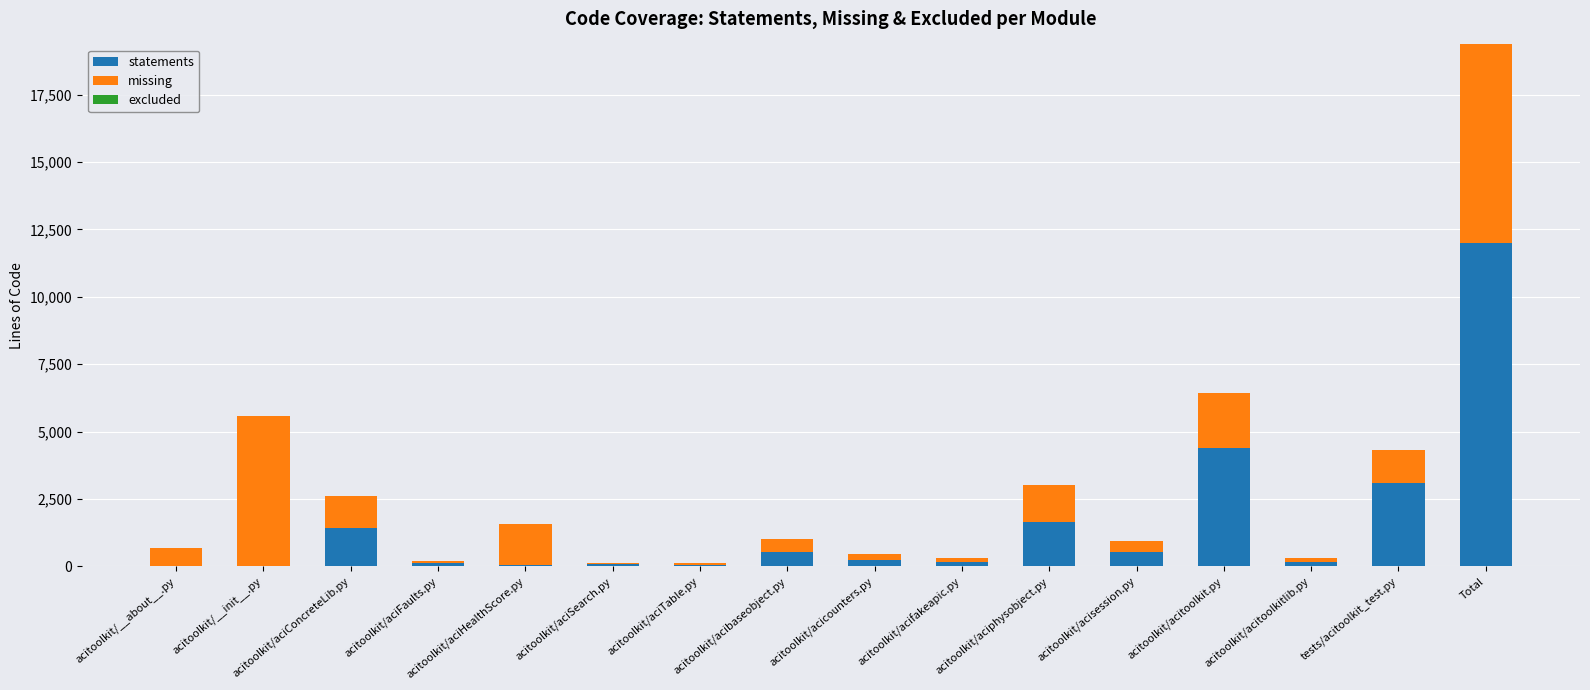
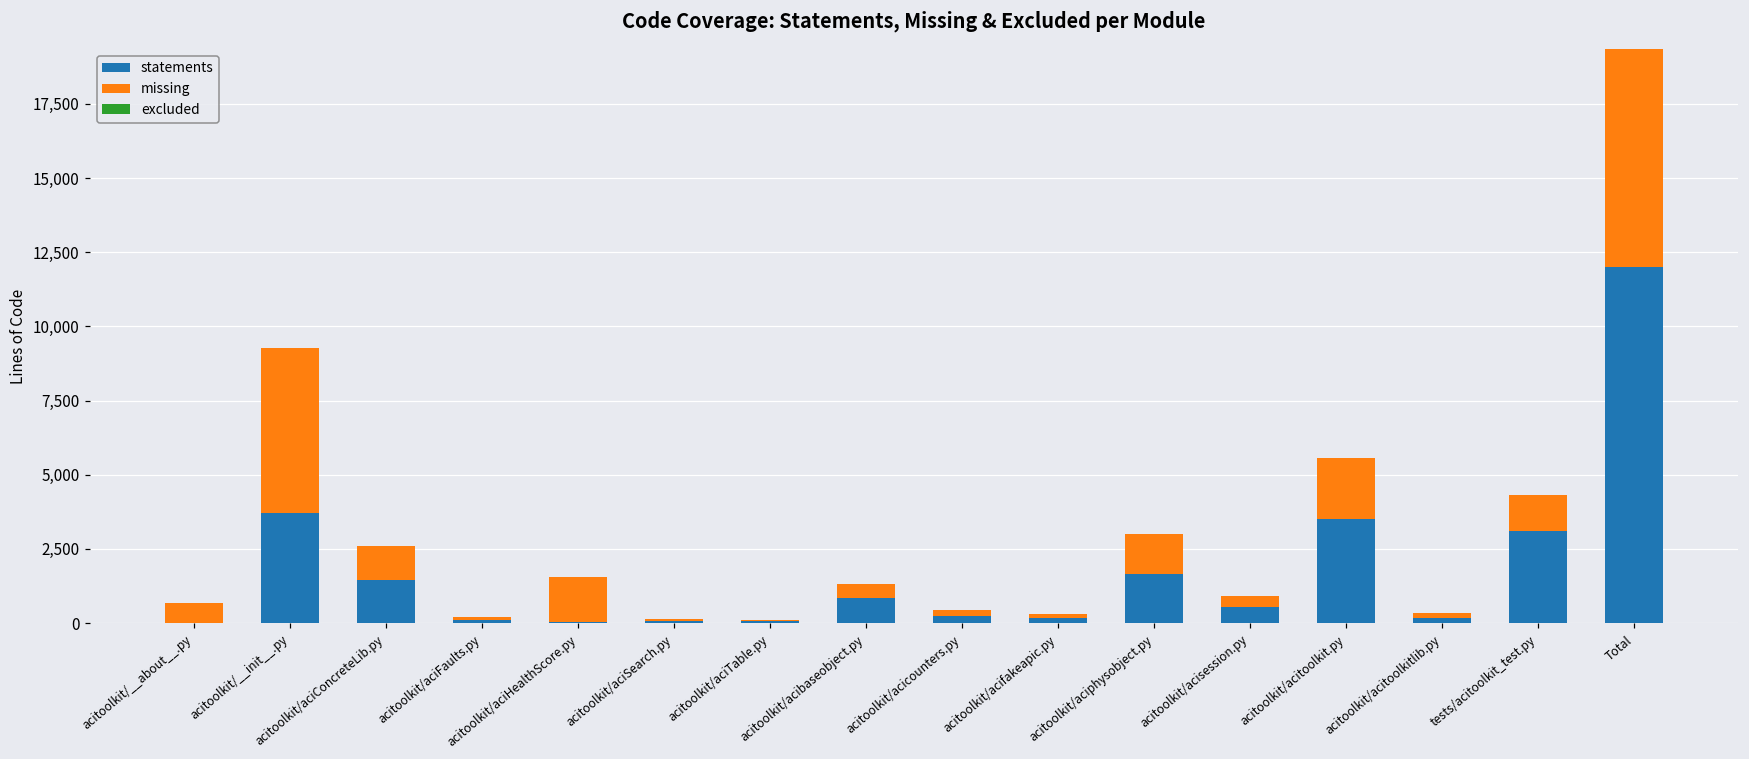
  {
    "statements": {
-     "acitoolkit/__init__.py": "0",
+     "acitoolkit/__init__.py": "3,700",
      "acitoolkit/aciConcreteLib.py": "1,400",
      "acitoolkit/aciFaults.py": "100",
-     "acitoolkit/acibaseobject.py": "500",
+     "acitoolkit/acibaseobject.py": "900",
      "acitoolkit/acicounters.py": "200",
      "acitoolkit/acifakeapic.py": "200",
      "acitoolkit/aciphysobject.py": "1,600",
      "acitoolkit/acisession.py": "500",
-     "acitoolkit/acitoolkit.py": "4,400",
+     "acitoolkit/acitoolkit.py": "3,500",
      "acitoolkit/acitoolkitlib.py": "200",
      "tests/acitoolkit_test.py": "3,100",
      "Total": "12,000"
    },
    "excluded": {
      "acitoolkit/aciFaults.py": "0",
      "acitoolkit/aciSearch.py": "0",
      "acitoolkit/aciTable.py": "0"
    }
  }
